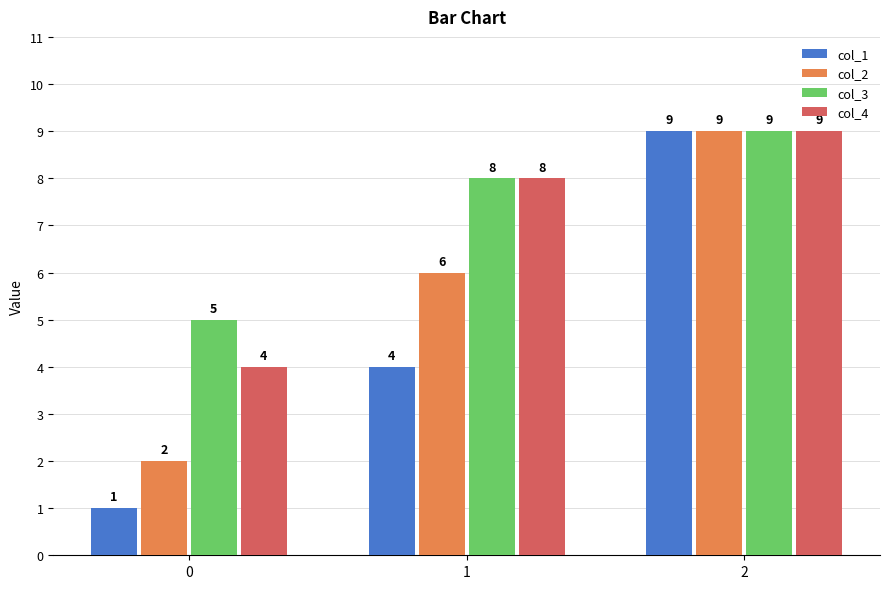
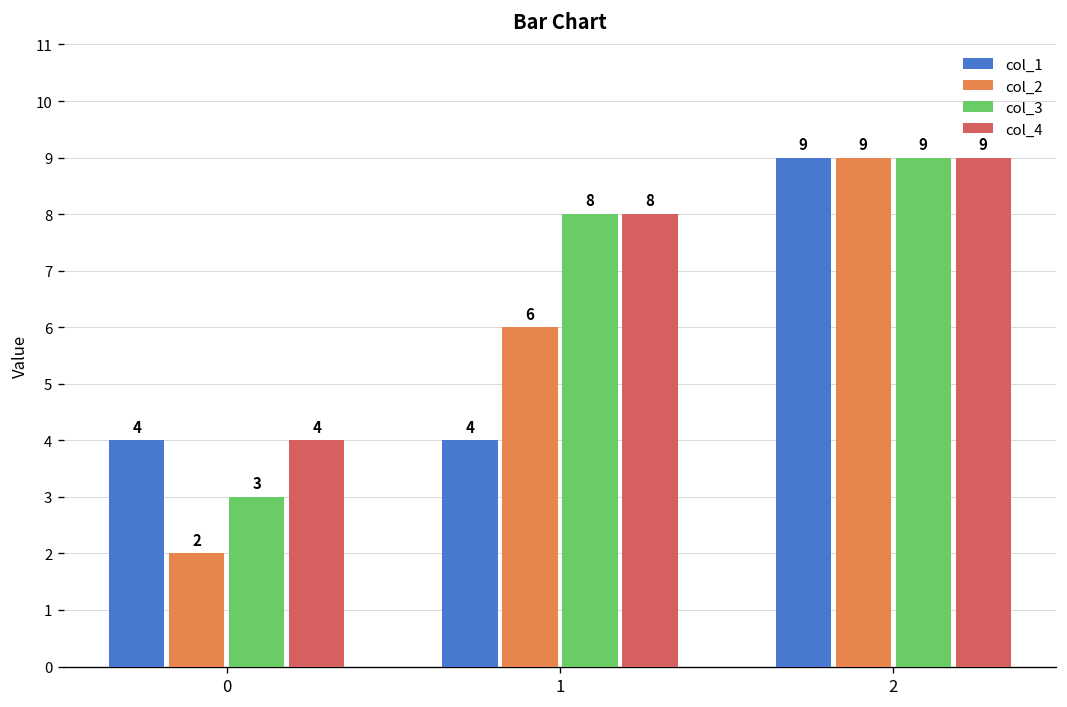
  {
    "col_1": {
-     "0": 1,
+     "0": 4,
      "1": 4,
      "2": 9
    },
    "col_3": {
-     "0": 5,
+     "0": 3,
      "1": 8,
      "2": 9
    }
  }
